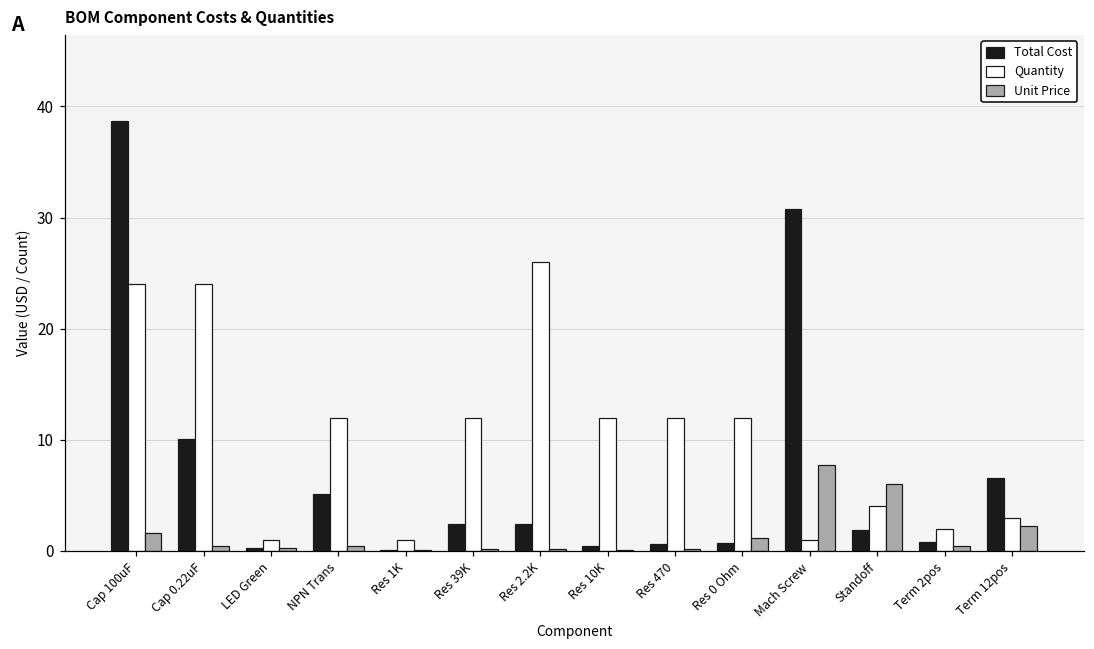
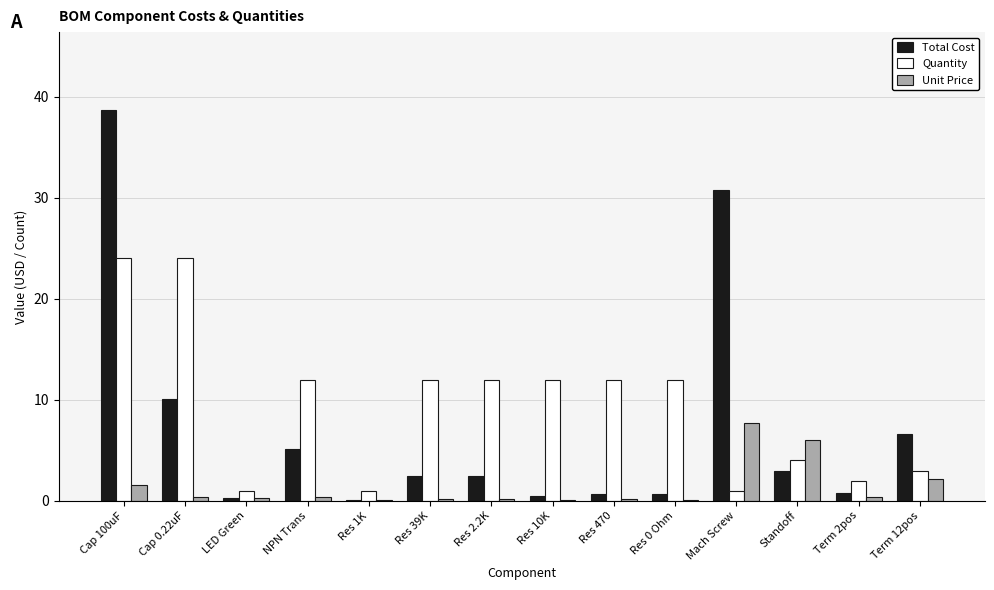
  {
    "Total Cost": {
      "Cap 100uF": 38.7,
      "Cap 0.22uF": 10.1,
      "LED Green": 0.3,
      "NPN Trans": 5.1,
      "Res 39K": 2.4,
      "Res 2.2K": 2.4,
      "Res 10K": 0.4,
      "Res 470": 0.7,
      "Res 0 Ohm": 0.7,
      "Mach Screw": 30.8,
-     "Standoff": 1.9,
+     "Standoff": 3.0,
      "Term 2pos": 0.8,
      "Term 12pos": 6.6
    },
    "Quantity": {
      "Cap 100uF": 24,
      "Cap 0.22uF": 24,
      "LED Green": 1,
      "NPN Trans": 12,
      "Res 1K": 1,
      "Res 39K": 12,
-     "Res 2.2K": 26,
+     "Res 2.2K": 12,
      "Res 10K": 12,
      "Res 470": 12,
      "Res 0 Ohm": 12,
      "Mach Screw": 1,
      "Standoff": 4,
      "Term 2pos": 2,
      "Term 12pos": 3
    },
    "Unit Price": {
      "Cap 100uF": 1.6,
      "Cap 0.22uF": 0.4,
      "LED Green": 0.3,
      "NPN Trans": 0.4,
-     "Res 0 Ohm": 1.1,
+     "Res 0 Ohm": 0.1,
      "Mach Screw": 7.7,
      "Standoff": 6.0,
      "Term 2pos": 0.4,
      "Term 12pos": 2.2
    }
  }
